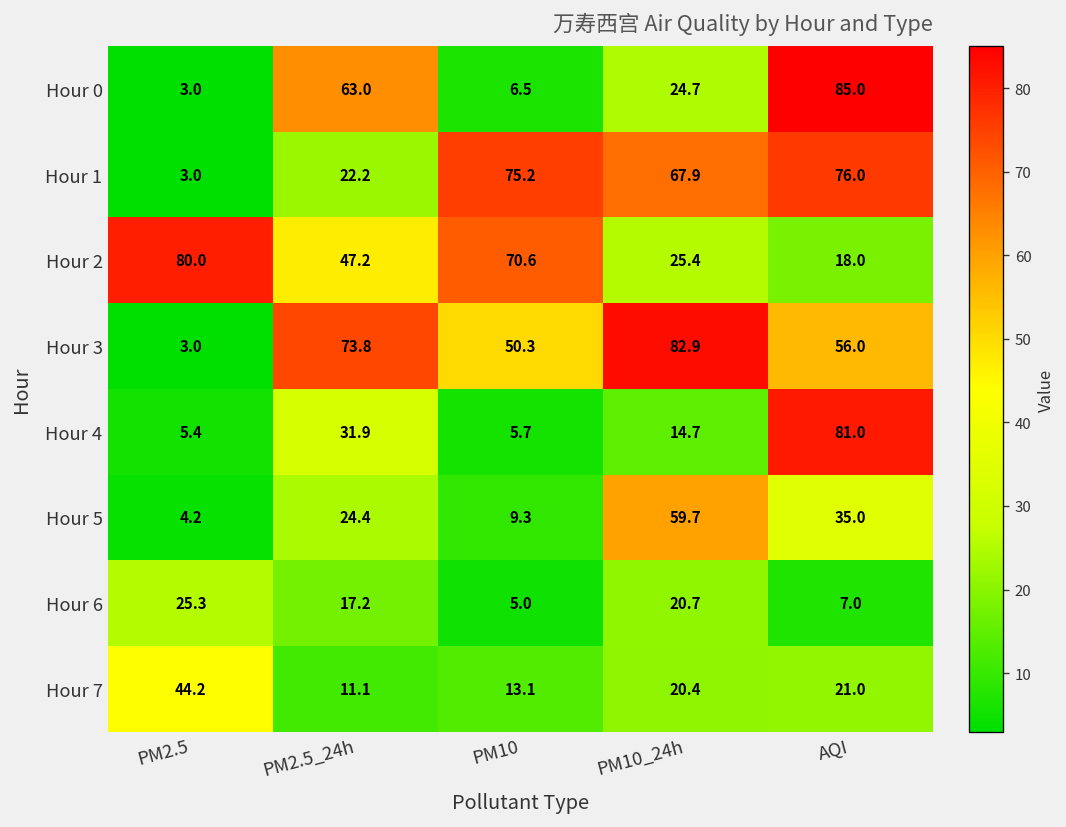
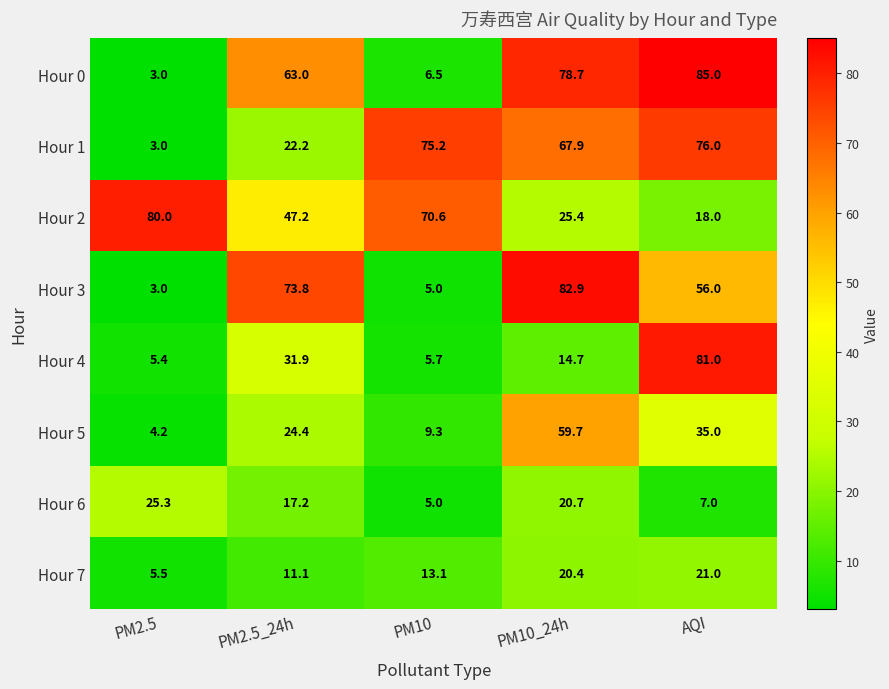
  {
    "Hour 0": {
      "PM2.5": 3.0,
      "PM2.5_24h": 63.0,
      "PM10": 6.5,
-     "PM10_24h": 24.7,
+     "PM10_24h": 78.7,
      "AQI": 85.0
    },
    "Hour 1": {
      "PM2.5": 3.0,
      "PM2.5_24h": 22.2,
      "PM10": 75.2,
      "PM10_24h": 67.9,
      "AQI": 76.0
    },
    "Hour 2": {
      "PM2.5": 80.0,
      "PM2.5_24h": 47.2,
      "PM10": 70.6,
      "PM10_24h": 25.4,
      "AQI": 18.0
    },
    "Hour 3": {
      "PM2.5": 3.0,
      "PM2.5_24h": 73.8,
-     "PM10": 50.3,
+     "PM10": 5.0,
      "PM10_24h": 82.9,
      "AQI": 56.0
    },
    "Hour 4": {
      "PM2.5": 5.4,
      "PM2.5_24h": 31.9,
      "PM10": 5.7,
      "PM10_24h": 14.7,
      "AQI": 81.0
    },
    "Hour 5": {
      "PM2.5": 4.2,
      "PM2.5_24h": 24.4,
      "PM10": 9.3,
      "PM10_24h": 59.7,
      "AQI": 35.0
    },
    "Hour 6": {
      "PM2.5": 25.3,
      "PM2.5_24h": 17.2,
      "PM10": 5.0,
      "PM10_24h": 20.7,
      "AQI": 7.0
    },
    "Hour 7": {
-     "PM2.5": 44.2,
+     "PM2.5": 5.5,
      "PM2.5_24h": 11.1,
      "PM10": 13.1,
      "PM10_24h": 20.4,
      "AQI": 21.0
    }
  }
